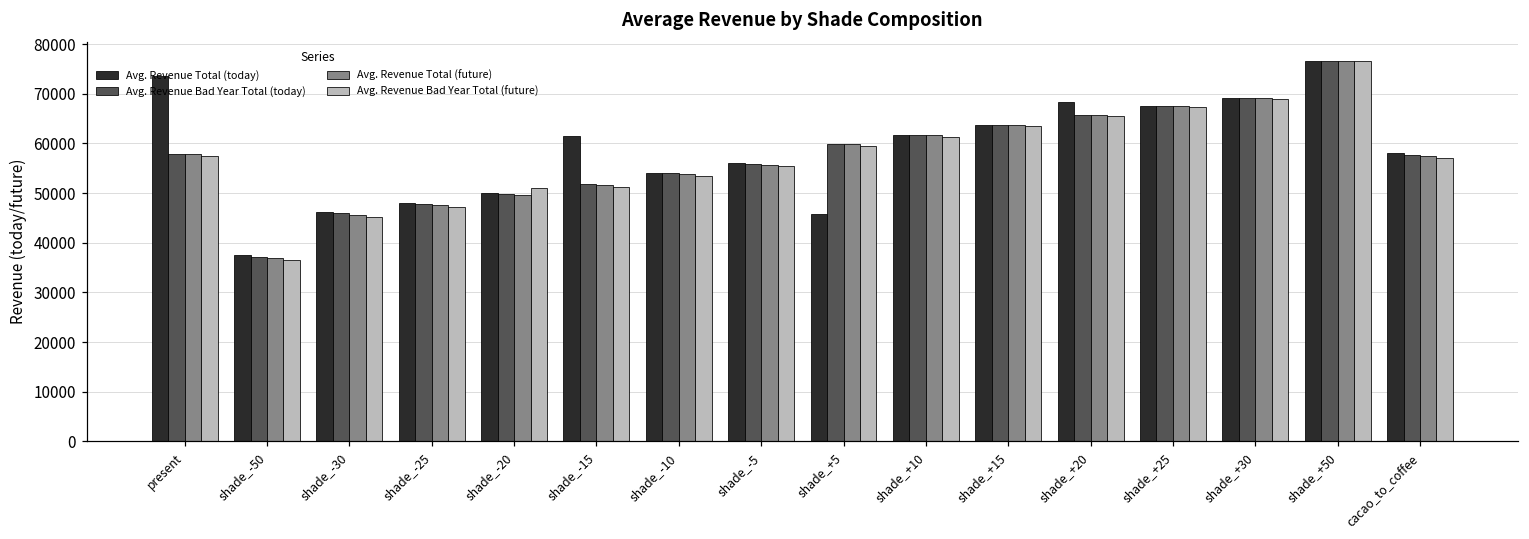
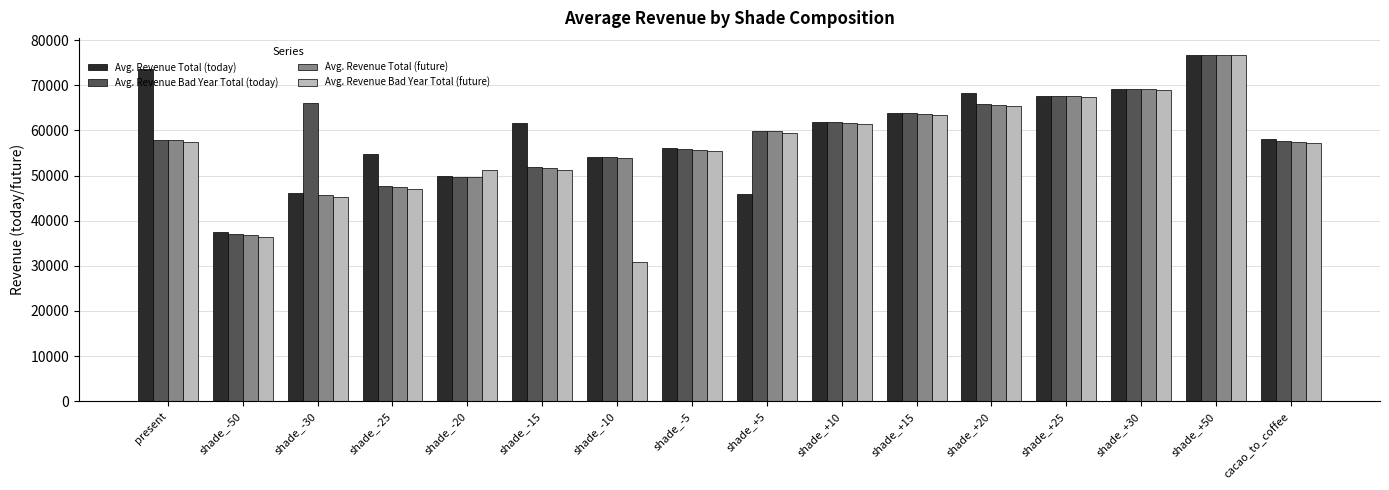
  {
    "Avg. Revenue Total (today)": {
      "present": 74000,
      "shade_-50": 37000,
      "shade_-30": 46000,
-     "shade_-25": 48000,
+     "shade_-25": 55000,
      "shade_-20": 50000,
      "shade_-15": 62000,
      "shade_-10": 54000,
      "shade_-5": 56000,
      "shade_+5": 46000,
      "shade_+10": 62000,
      "shade_+15": 64000,
      "shade_+20": 68000,
      "shade_+25": 68000,
      "shade_+30": 69000,
      "shade_+50": 77000,
      "cacao_to_coffee": 58000
    },
    "Avg. Revenue Bad Year Total (today)": {
      "present": 58000,
      "shade_-50": 37000,
-     "shade_-30": 46000,
+     "shade_-30": 66000,
      "shade_-25": 48000,
      "shade_-20": 50000,
      "shade_-15": 52000,
      "shade_-10": 54000,
      "shade_-5": 56000,
      "shade_+5": 60000,
      "shade_+10": 62000,
      "shade_+15": 64000,
      "shade_+20": 66000,
      "shade_+25": 68000,
      "shade_+30": 69000,
      "shade_+50": 77000,
      "cacao_to_coffee": 58000
    },
    "Avg. Revenue Total (future)": {
      "present": 58000,
      "shade_-50": 37000,
      "shade_-30": 46000,
      "shade_-25": 48000,
      "shade_-20": 50000,
      "shade_-15": 52000,
      "shade_-10": 54000,
      "shade_-5": 56000,
      "shade_+5": 60000,
      "shade_+10": 62000,
      "shade_+15": 64000,
      "shade_+20": 66000,
      "shade_+25": 68000,
      "shade_+30": 69000,
      "shade_+50": 77000,
      "cacao_to_coffee": 57000
    },
    "Avg. Revenue Bad Year Total (future)": {
      "present": 57000,
      "shade_-50": 36000,
      "shade_-30": 45000,
      "shade_-25": 47000,
      "shade_-20": 51000,
      "shade_-15": 51000,
-     "shade_-10": 53000,
+     "shade_-10": 31000,
      "shade_-5": 55000,
      "shade_+5": 59000,
      "shade_+10": 61000,
      "shade_+15": 63000,
      "shade_+20": 65000,
      "shade_+25": 67000,
      "shade_+30": 69000,
      "shade_+50": 77000,
      "cacao_to_coffee": 57000
    }
  }
